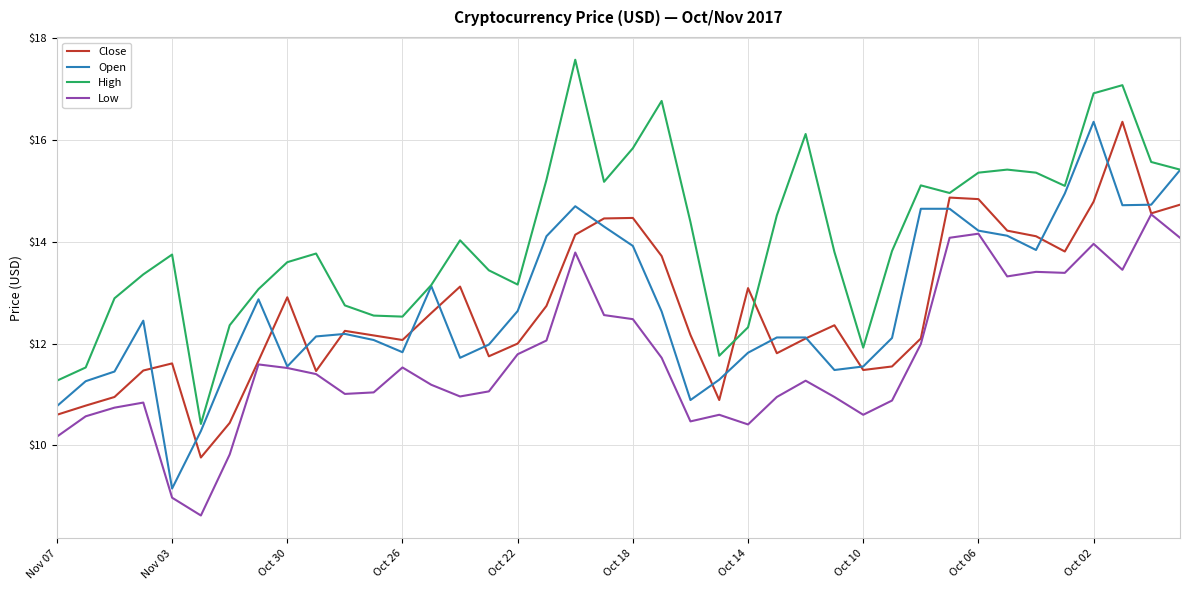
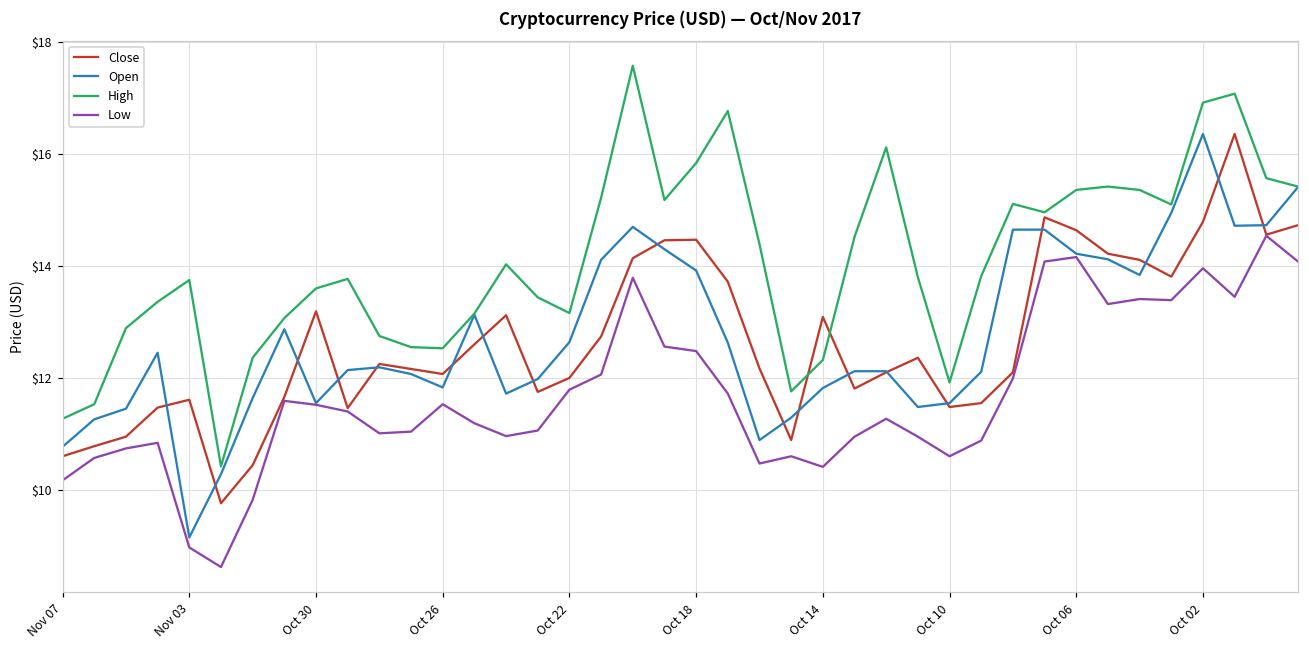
  {
    "Close": {
      "Nov 07": "$10.6",
      "Nov 03": "$11.6",
-     "Oct 30": "$12.9",
+     "Oct 30": "$13.2",
      "Oct 26": "$12.1",
      "Oct 22": "$12.0",
      "Oct 18": "$14.5",
      "Oct 14": "$13.1",
      "Oct 10": "$11.5",
-     "Oct 06": "$14.8",
+     "Oct 06": "$14.6",
      "Oct 02": "$14.8"
    },
    "Open": {
      "Nov 07": "$10.8",
      "Nov 03": "$9.2",
      "Oct 26": "$11.8",
      "Oct 22": "$12.6",
      "Oct 18": "$13.9",
      "Oct 14": "$11.8",
      "Oct 10": "$11.6",
      "Oct 06": "$14.2",
      "Oct 02": "$16.4"
    },
    "High": {
      "Nov 07": "$11.3",
      "Nov 03": "$13.8",
      "Oct 30": "$13.6",
      "Oct 26": "$12.5",
      "Oct 22": "$13.2",
      "Oct 18": "$15.8",
      "Oct 14": "$12.3",
      "Oct 10": "$11.9",
      "Oct 06": "$15.4",
      "Oct 02": "$16.9"
    },
    "Low": {
      "Nov 07": "$10.2",
      "Nov 03": "$9.0",
      "Oct 26": "$11.5",
      "Oct 22": "$11.8",
      "Oct 18": "$12.5",
      "Oct 14": "$10.4",
      "Oct 10": "$10.6",
      "Oct 06": "$14.2",
      "Oct 02": "$14.0"
    }
  }
